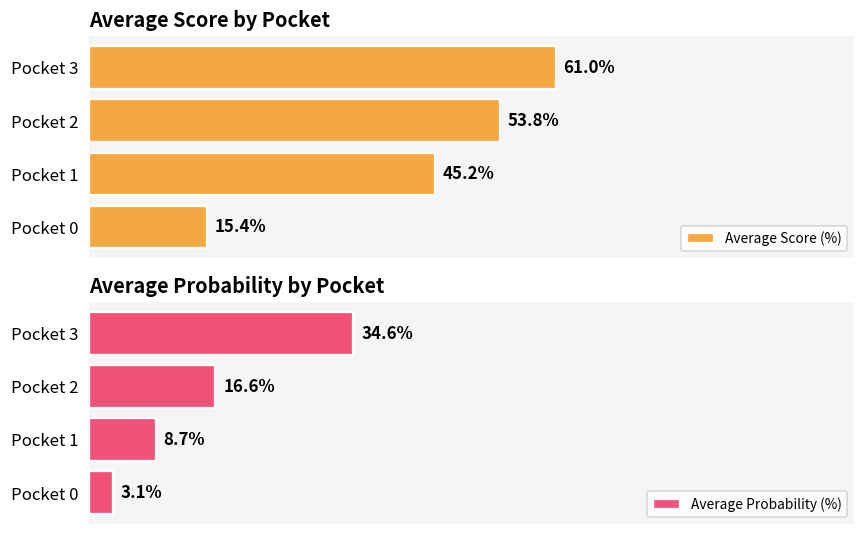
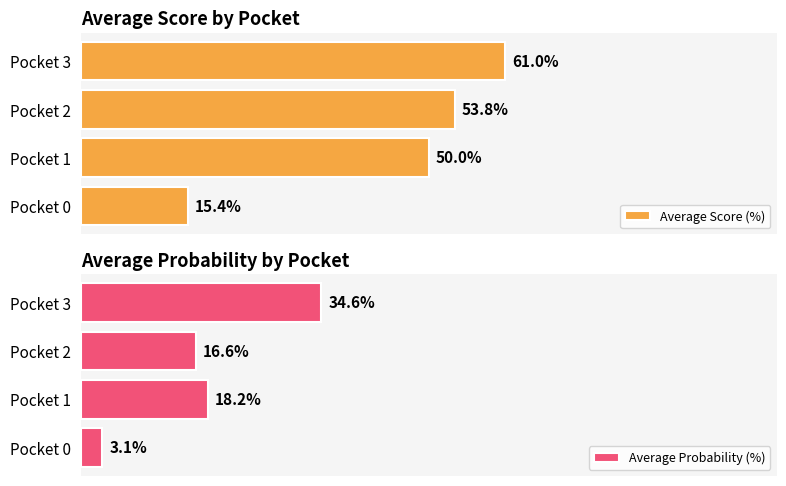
  {
    "Average Score by Pocket": {
      "Pocket 3": "61.0%",
      "Pocket 2": "53.8%",
-     "Pocket 1": "45.2%",
+     "Pocket 1": "50.0%",
      "Pocket 0": "15.4%"
    },
    "Average Probability by Pocket": {
      "Pocket 3": "34.6%",
      "Pocket 2": "16.6%",
-     "Pocket 1": "8.7%",
+     "Pocket 1": "18.2%",
      "Pocket 0": "3.1%"
    }
  }
